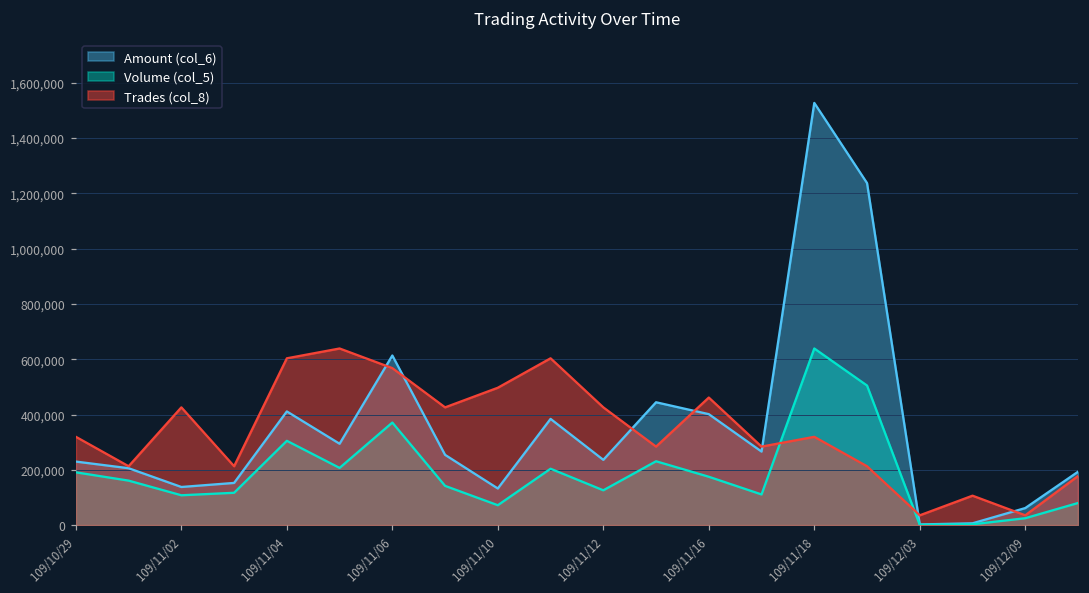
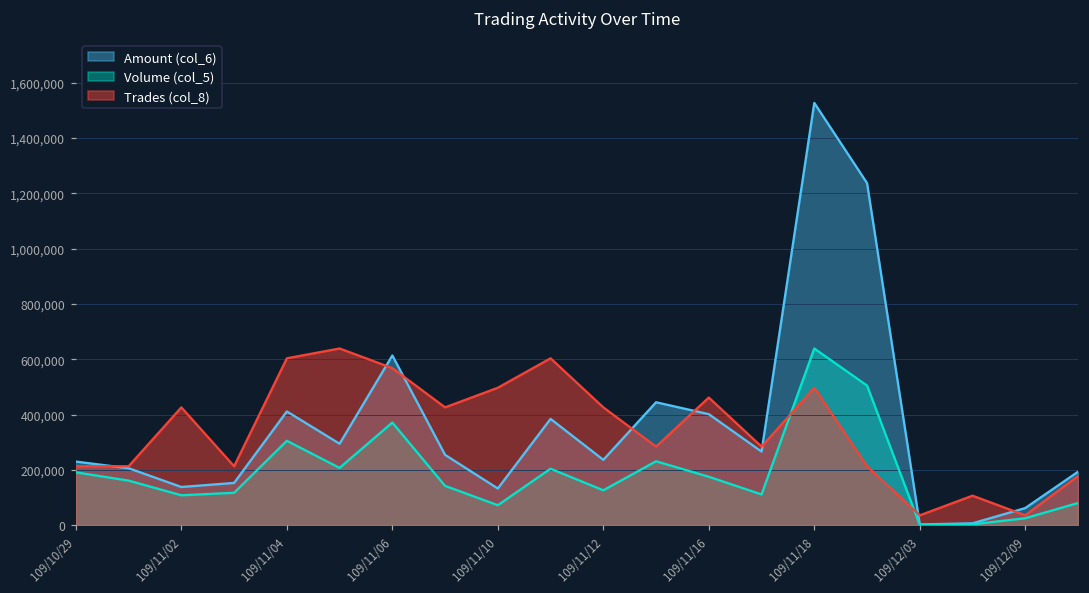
  {
    "Trades (col_8)": {
-     "109/10/29": "320,000",
+     "109/10/29": "210,000",
      "109/11/02": "430,000",
      "109/11/04": "600,000",
      "109/11/06": "570,000",
      "109/11/10": "500,000",
      "109/11/12": "430,000",
      "109/11/16": "460,000",
-     "109/11/18": "320,000",
+     "109/11/18": "500,000",
      "109/12/03": "40,000",
      "109/12/09": "40,000"
    }
  }
